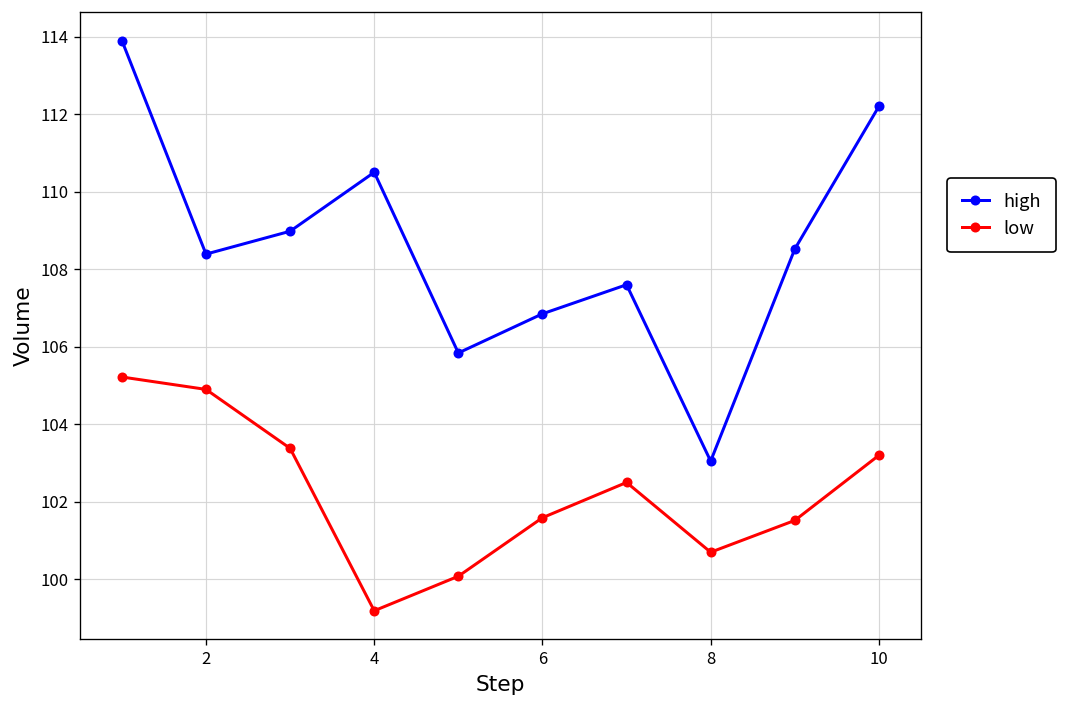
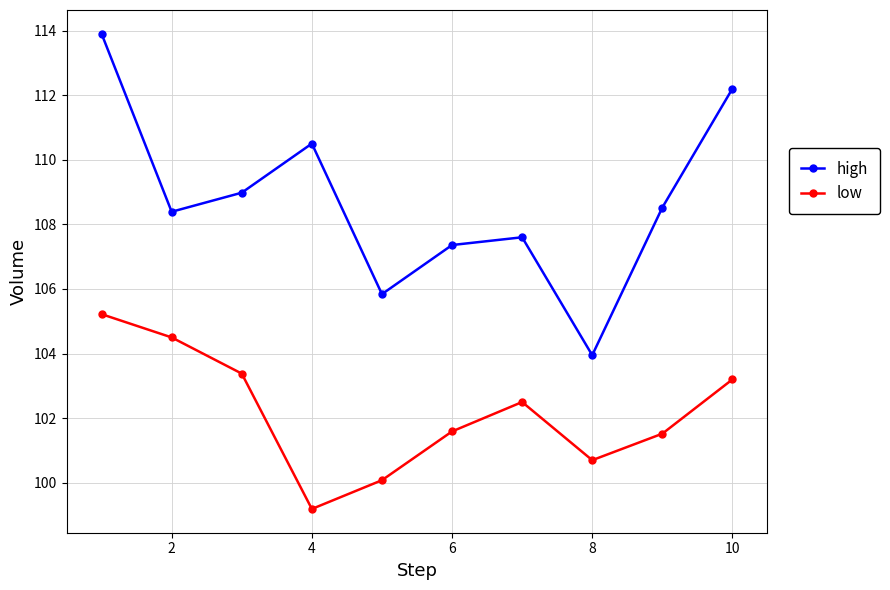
  {
    "high": {
      "2": 108.4,
      "4": 110.5,
-     "6": 106.9,
-     "8": 103.1,
+     "6": 107.4,
+     "8": 104.0,
      "10": 112.2
    },
    "low": {
-     "2": 104.9,
+     "2": 104.5,
      "4": 99.2,
      "6": 101.6,
      "8": 100.7,
      "10": 103.2
    }
  }
